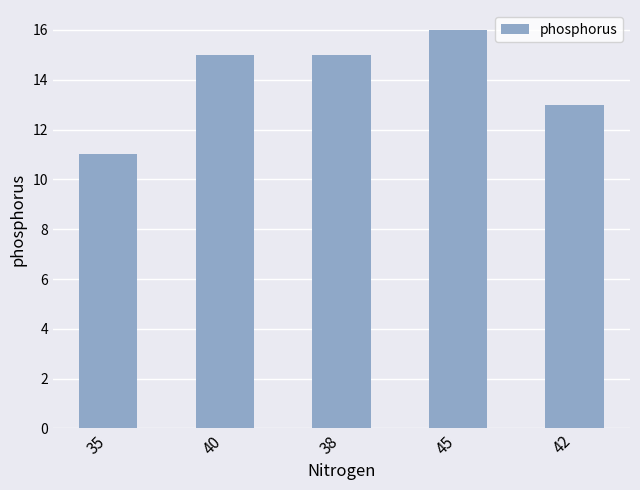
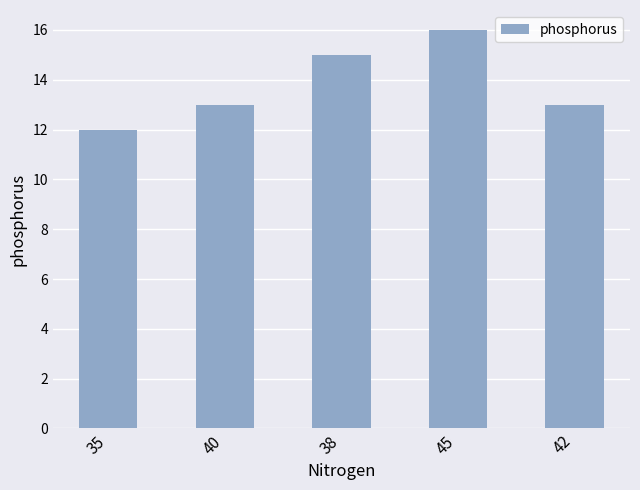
  {
-   "35": 11,
-   "40": 15,
+   "35": 12,
+   "40": 13,
    "38": 15,
    "45": 16,
    "42": 13
  }
